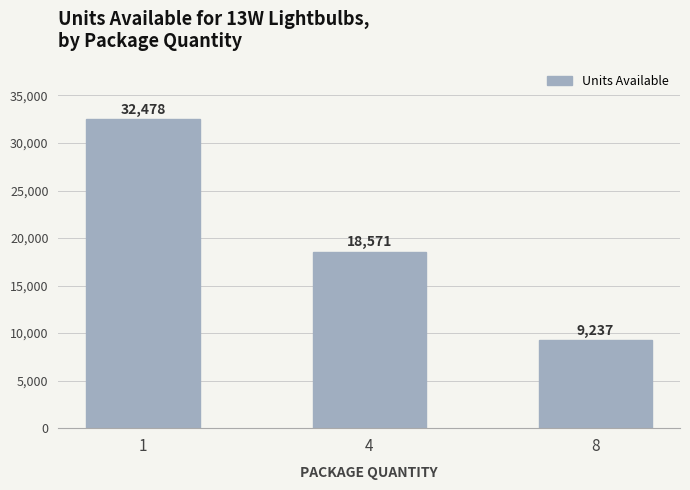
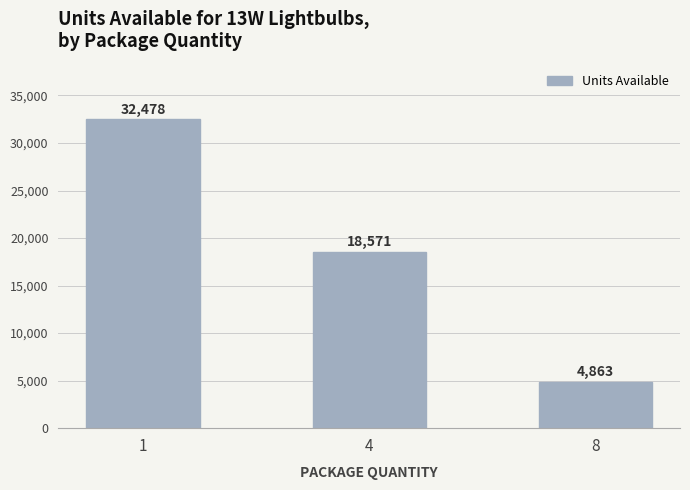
  {
    "1": "32,478",
    "4": "18,571",
-   "8": "9,237"
+   "8": "4,863"
  }
